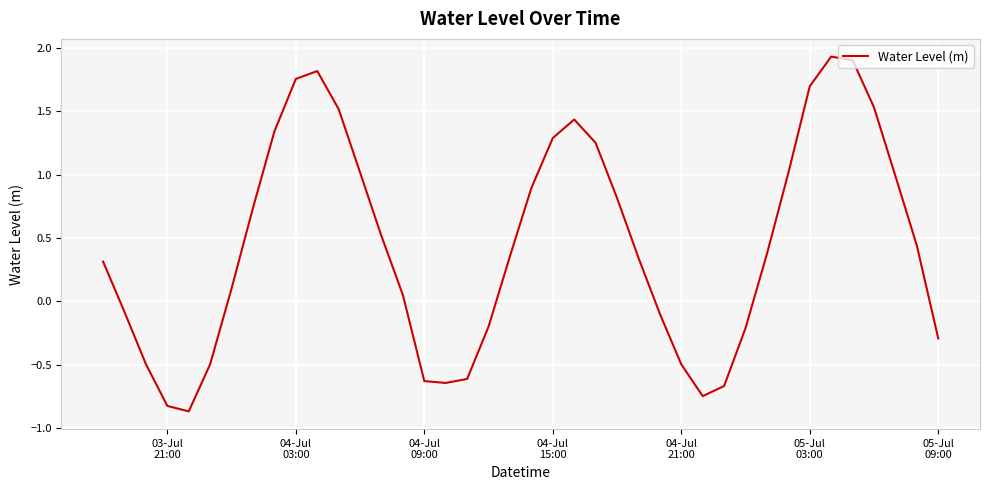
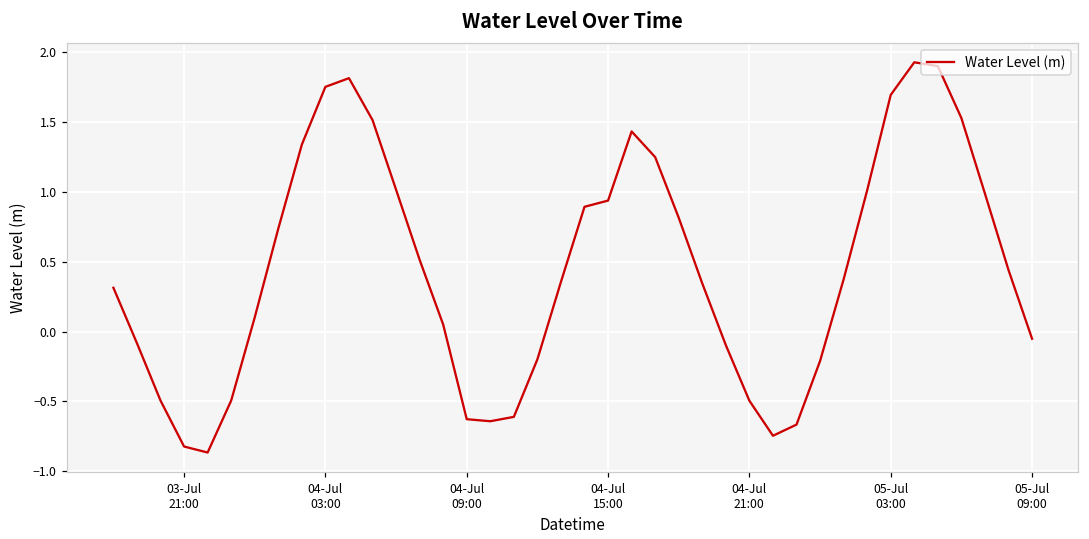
  {
    "03-Jul 21:00": -0.82,
    "04-Jul 03:00": 1.75,
    "04-Jul 09:00": -0.63,
-   "04-Jul 15:00": 1.29,
+   "04-Jul 15:00": 0.94,
    "04-Jul 21:00": -0.50,
    "05-Jul 03:00": 1.70,
-   "05-Jul 09:00": -0.29
+   "05-Jul 09:00": -0.05
  }
